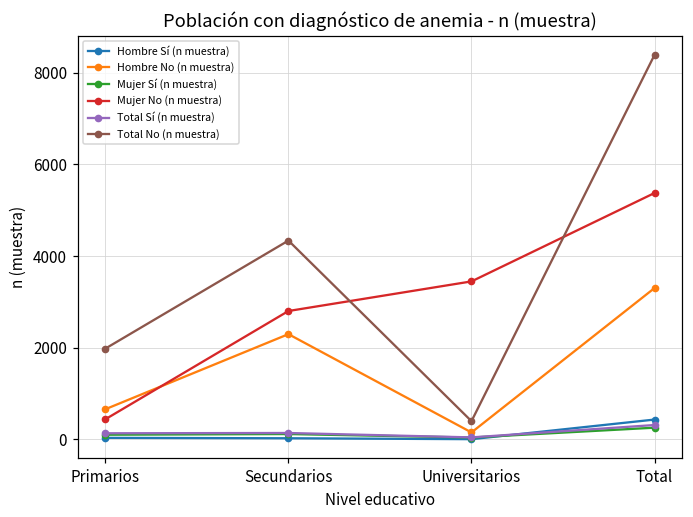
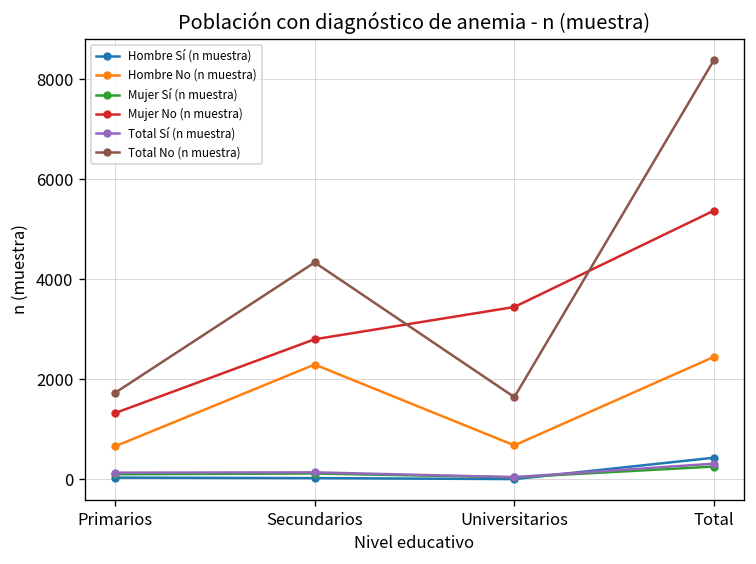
  {
    "Hombre Sí (n muestra)": {
      "Primarios": 0,
      "Secundarios": 0,
      "Total": 400
    },
    "Hombre No (n muestra)": {
      "Primarios": 700,
      "Secundarios": 2300,
-     "Universitarios": 200,
-     "Total": 3300
+     "Universitarios": 700,
+     "Total": 2400
    },
    "Mujer No (n muestra)": {
-     "Primarios": 400,
+     "Primarios": 1300,
      "Secundarios": 2800,
      "Universitarios": 3400,
      "Total": 5400
    },
    "Total No (n muestra)": {
-     "Primarios": 2000,
+     "Primarios": 1700,
      "Secundarios": 4300,
-     "Universitarios": 400,
+     "Universitarios": 1600,
      "Total": 8400
    }
  }
